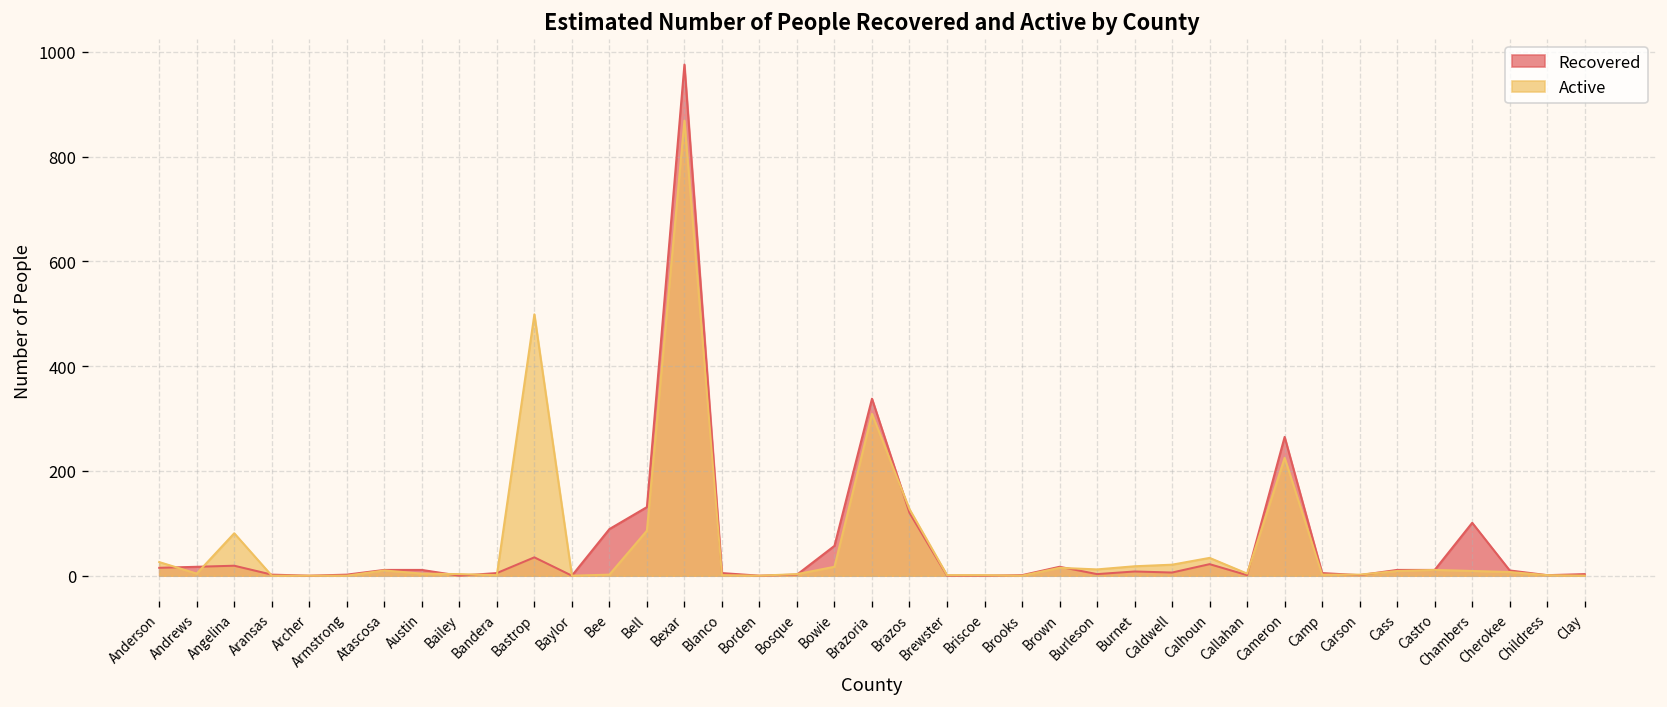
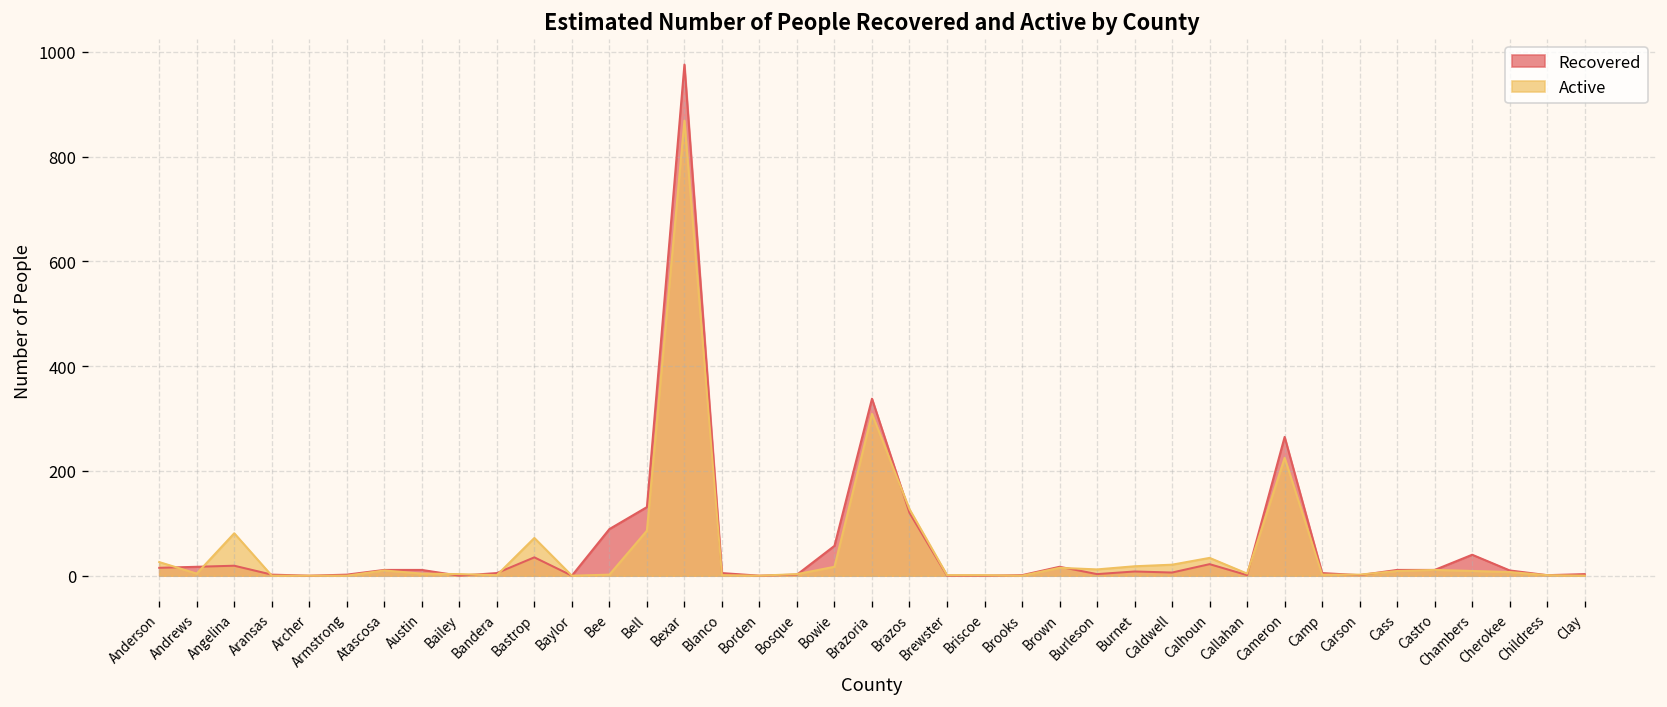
  {
    "Recovered": {
      "Anderson": 20,
      "Andrews": 20,
      "Angelina": 20,
      "Austin": 10,
      "Bastrop": 40,
      "Bee": 90,
      "Bell": 130,
      "Bexar": 980,
      "Bowie": 60,
      "Brazoria": 340,
      "Brazos": 120,
      "Burleson": 0,
      "Burnet": 10,
      "Caldwell": 10,
      "Calhoun": 20,
      "Cameron": 270,
-     "Chambers": 100
+     "Chambers": 40
    },
    "Active": {
      "Anderson": 30,
      "Andrews": 0,
      "Angelina": 80,
      "Austin": 0,
-     "Bastrop": 500,
+     "Bastrop": 70,
      "Bee": 0,
      "Bell": 90,
      "Bexar": 870,
      "Bowie": 20,
      "Brazoria": 310,
      "Brazos": 130,
      "Burleson": 10,
      "Burnet": 20,
      "Caldwell": 20,
      "Calhoun": 30,
      "Cameron": 230,
      "Chambers": 10
    }
  }
